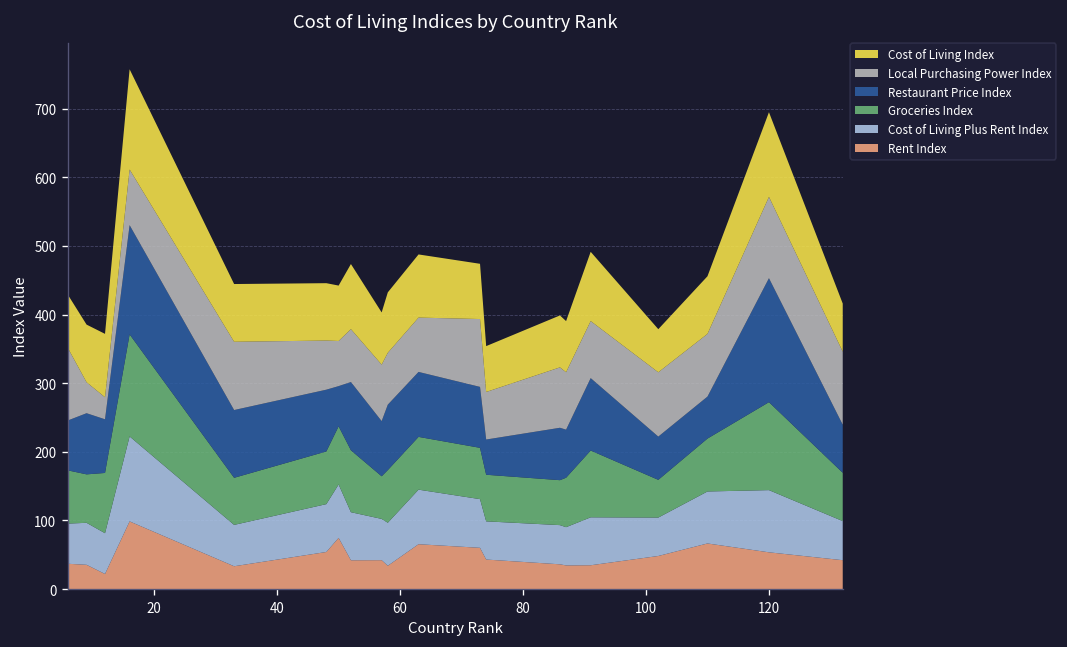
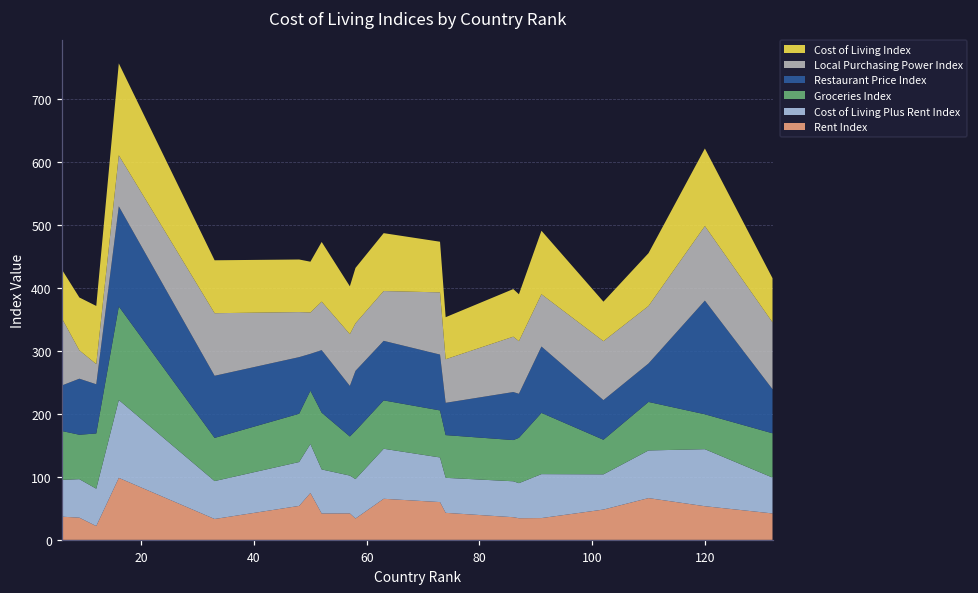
  {
    "Rent Index": {
      "120": 50
    },
    "Groceries Index": {
-     "120": 130
+     "120": 60
    },
    "Restaurant Price Index": {
      "120": 180
    },
    "Cost of Living Index": {
      "120": 120
    }
  }
